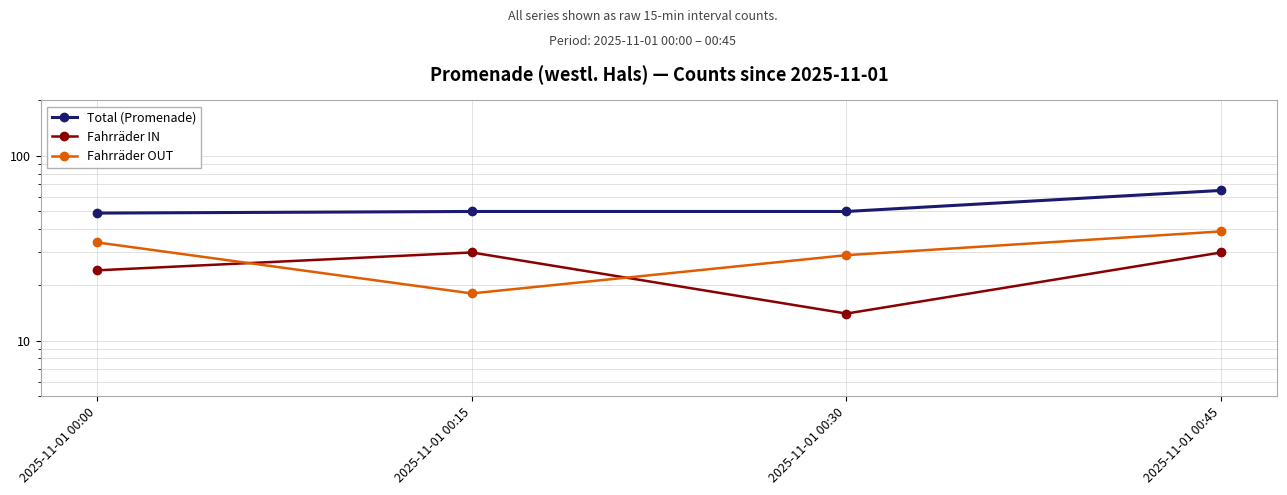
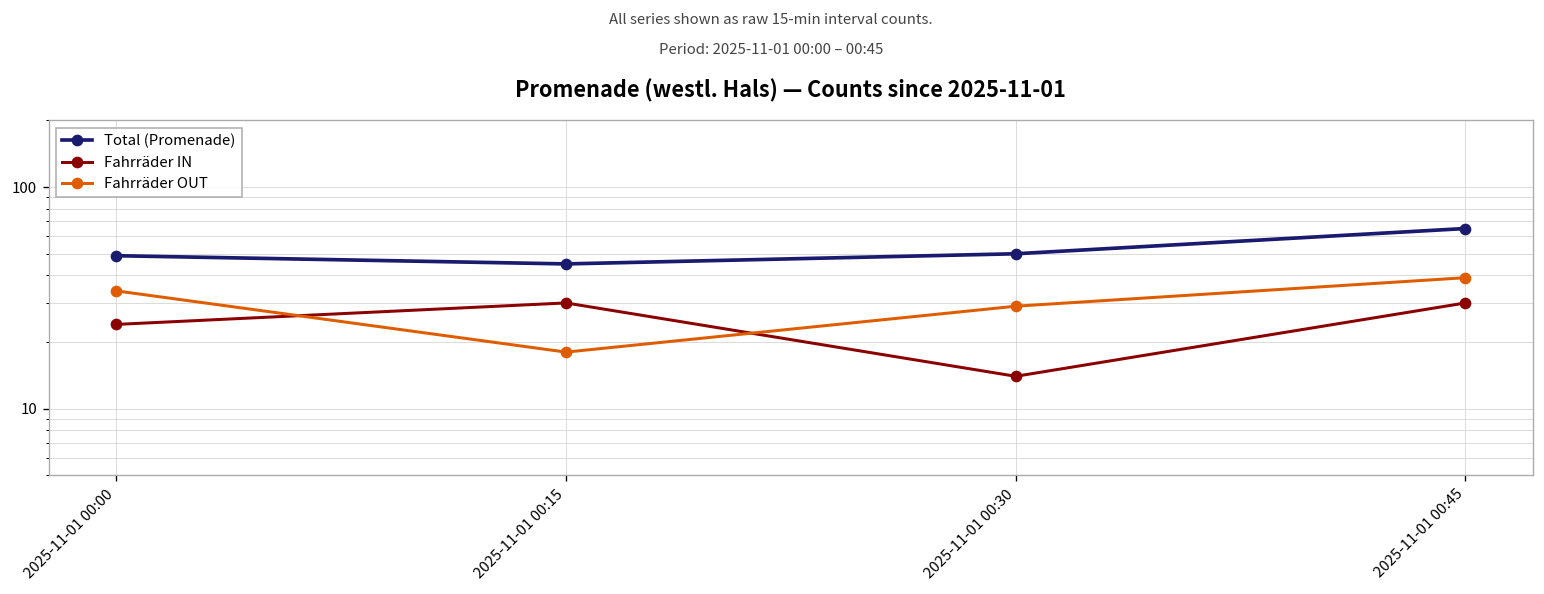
  {
    "Total (Promenade)": {
      "2025-11-01 00:00": 49,
-     "2025-11-01 00:15": 50,
+     "2025-11-01 00:15": 45,
      "2025-11-01 00:30": 50,
      "2025-11-01 00:45": 65
    },
    "Fahrräder IN": {
      "2025-11-01 00:00": 24,
      "2025-11-01 00:15": 30,
      "2025-11-01 00:30": 14,
      "2025-11-01 00:45": 30
    },
    "Fahrräder OUT": {
      "2025-11-01 00:00": 34,
      "2025-11-01 00:15": 18,
      "2025-11-01 00:30": 29,
      "2025-11-01 00:45": 39
    }
  }
